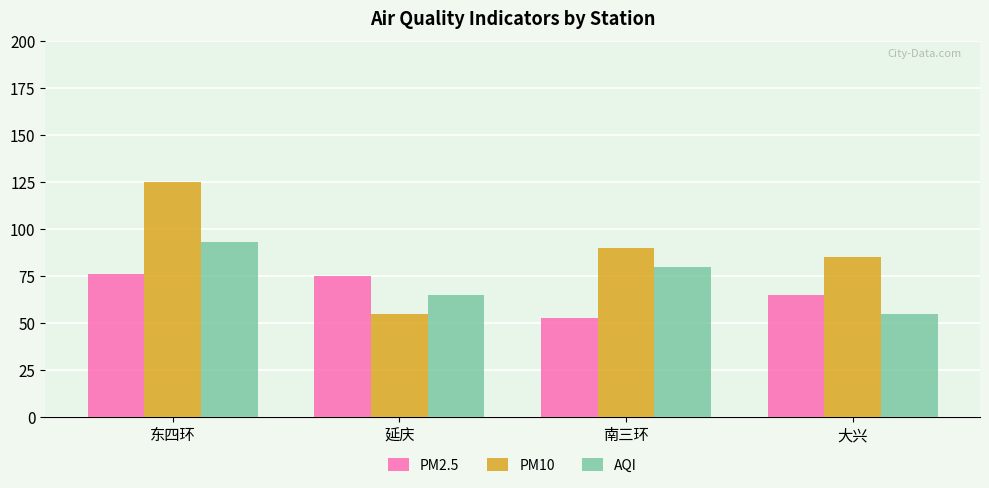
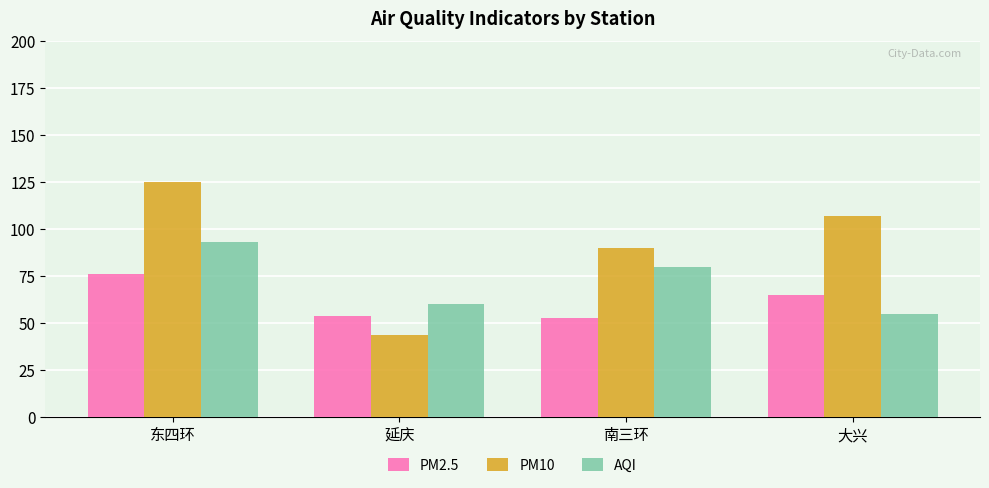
  {
    "PM2.5": {
      "东四环": 76,
-     "延庆": 75,
+     "延庆": 54,
      "南三环": 53,
      "大兴": 65
    },
    "PM10": {
      "东四环": 125,
-     "延庆": 55,
+     "延庆": 44,
      "南三环": 90,
-     "大兴": 85
+     "大兴": 107
    },
    "AQI": {
      "东四环": 93,
-     "延庆": 65,
+     "延庆": 60,
      "南三环": 80,
      "大兴": 55
    }
  }
